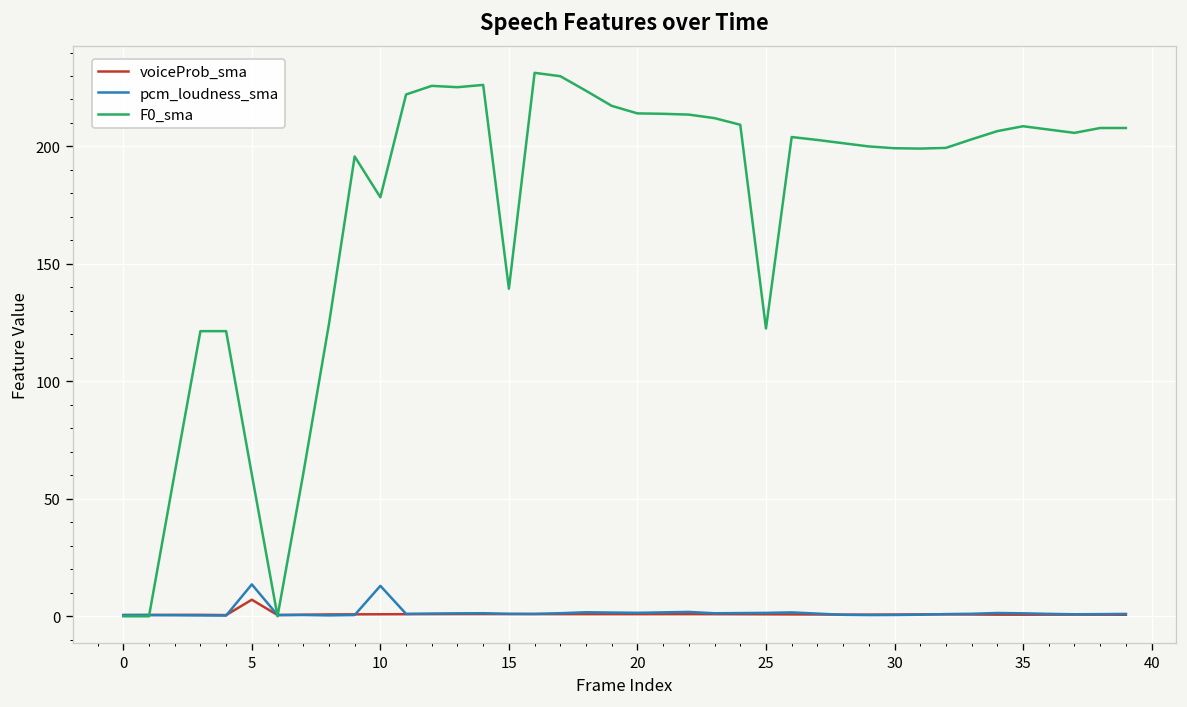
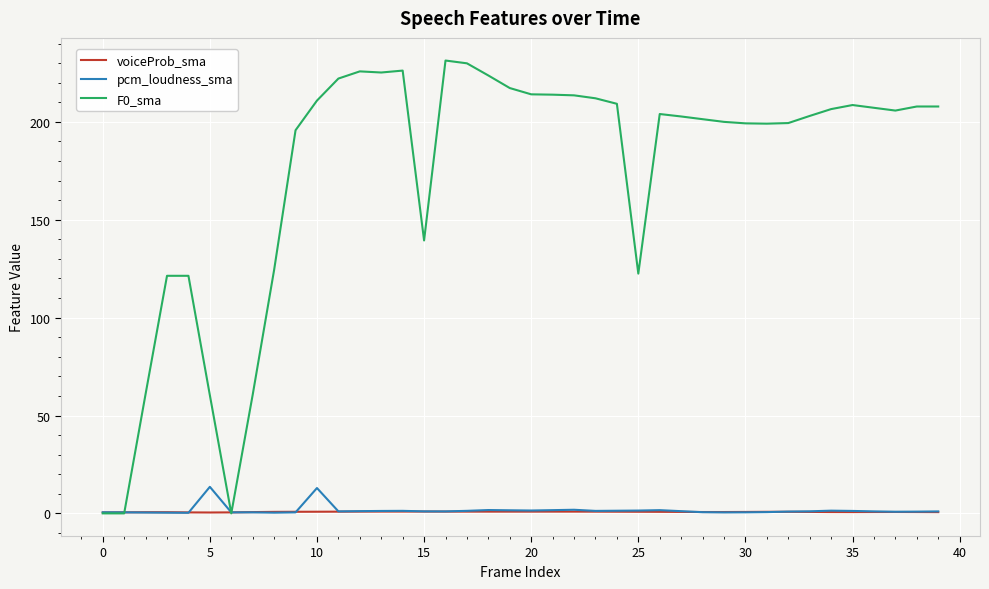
  {
    "voiceProb_sma": {
-     "5": 7,
+     "5": 0,
      "10": 1
    },
    "pcm_loudness_sma": {
      "5": 14,
      "10": 13
    },
    "F0_sma": {
      "5": 60,
-     "10": 178,
+     "10": 211,
      "15": 139,
      "20": 214,
      "25": 122,
      "30": 199,
      "35": 209
    }
  }
